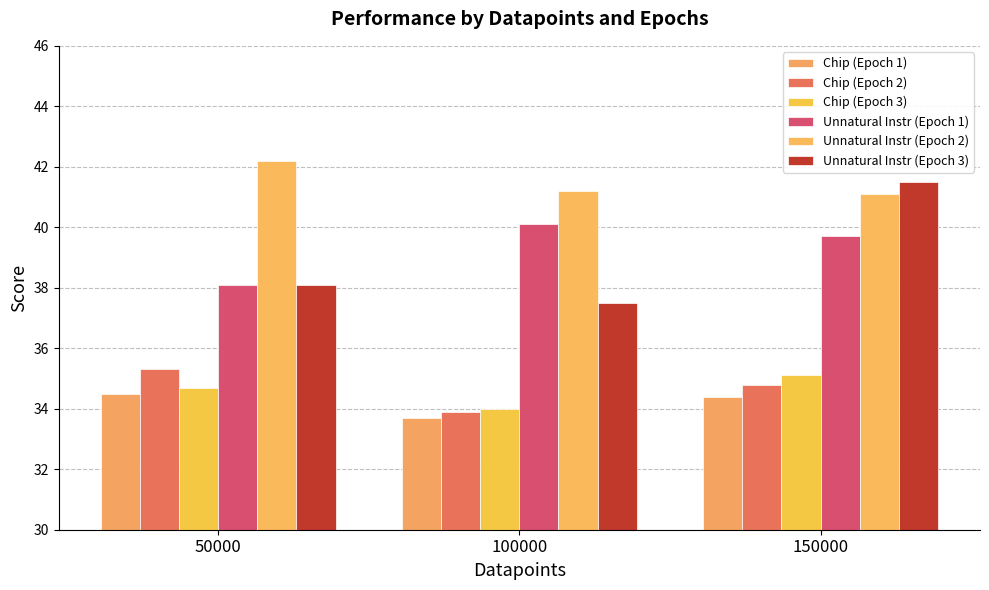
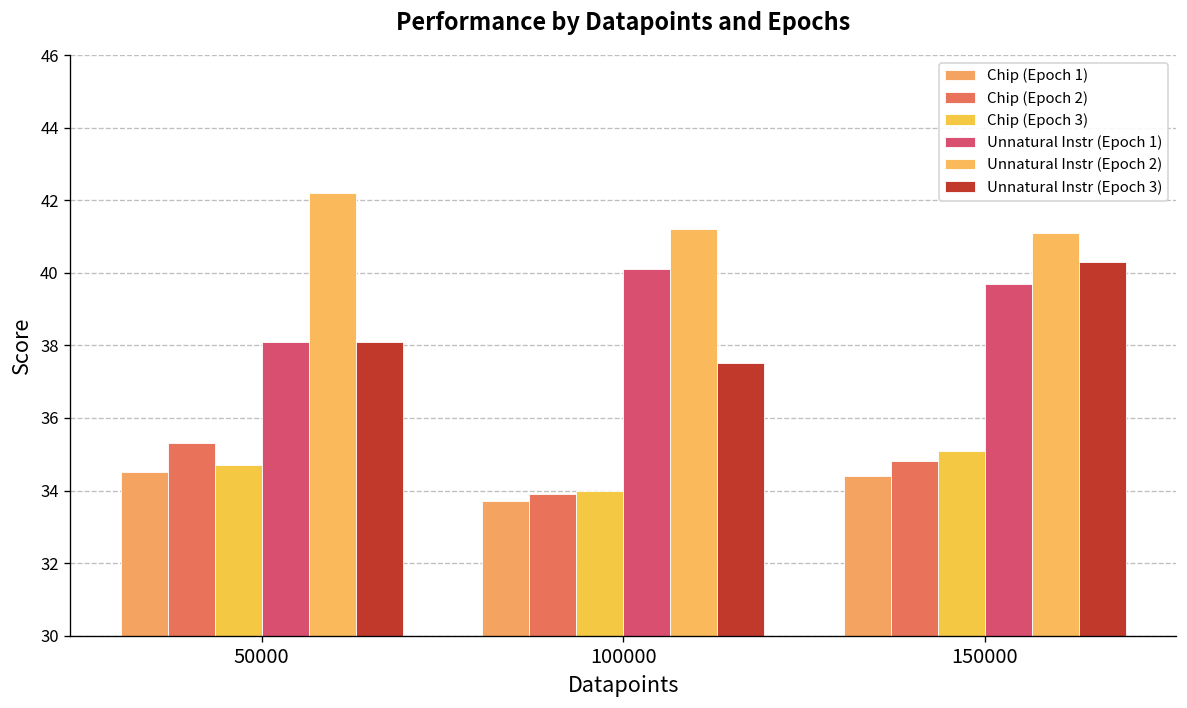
  {
    "Unnatural Instr (Epoch 3)": {
      "50000": 38.1,
      "100000": 37.5,
-     "150000": 41.5
+     "150000": 40.3
    }
  }
